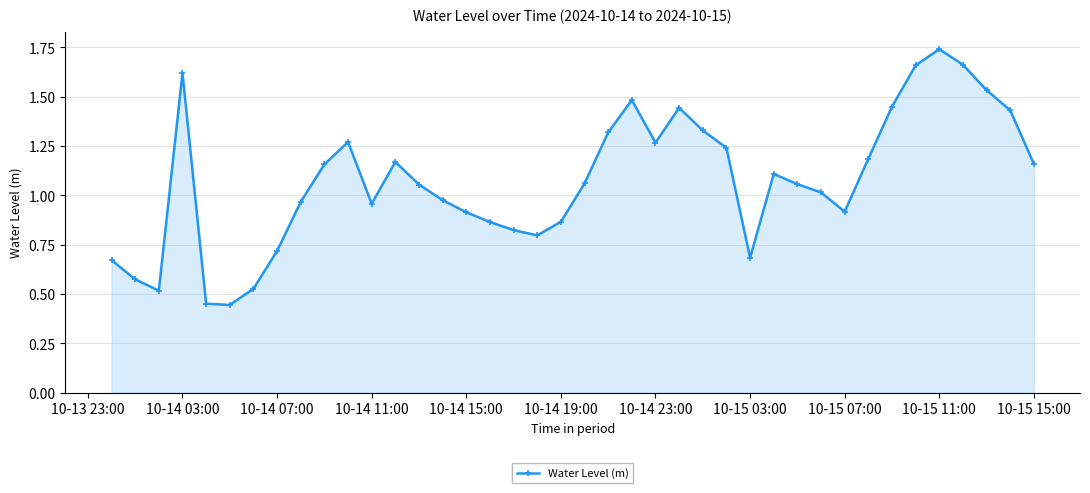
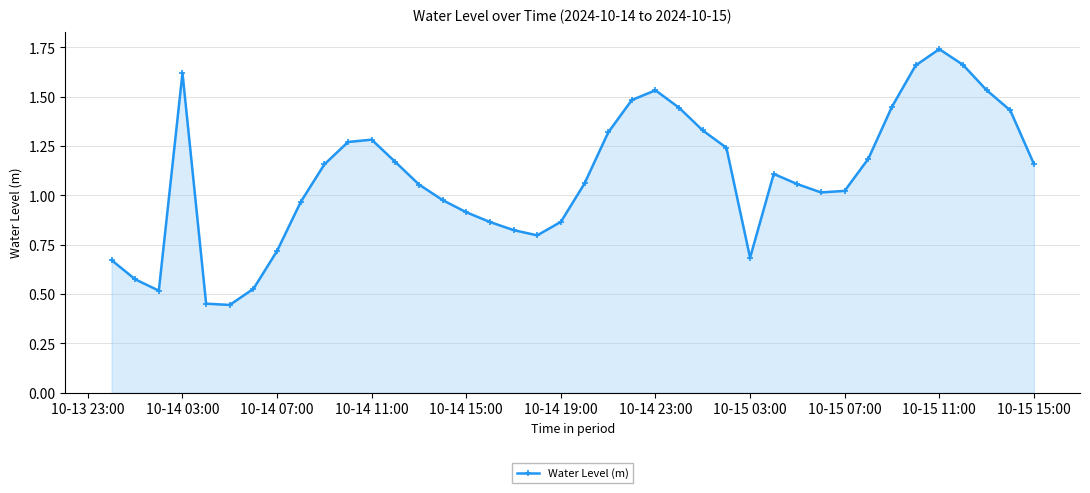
  {
    "10-14 03:00": 1.62,
    "10-14 07:00": 0.72,
-   "10-14 11:00": 0.96,
+   "10-14 11:00": 1.28,
    "10-14 15:00": 0.91,
    "10-14 19:00": 0.87,
-   "10-14 23:00": 1.27,
+   "10-14 23:00": 1.53,
    "10-15 03:00": 0.68,
-   "10-15 07:00": 0.92,
+   "10-15 07:00": 1.02,
    "10-15 11:00": 1.74,
    "10-15 15:00": 1.16
  }
